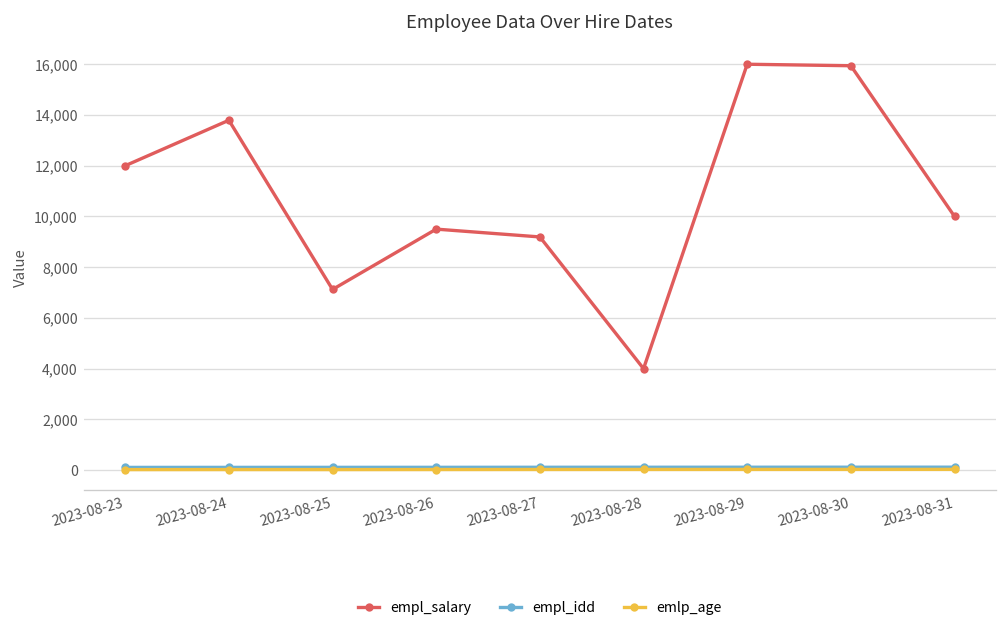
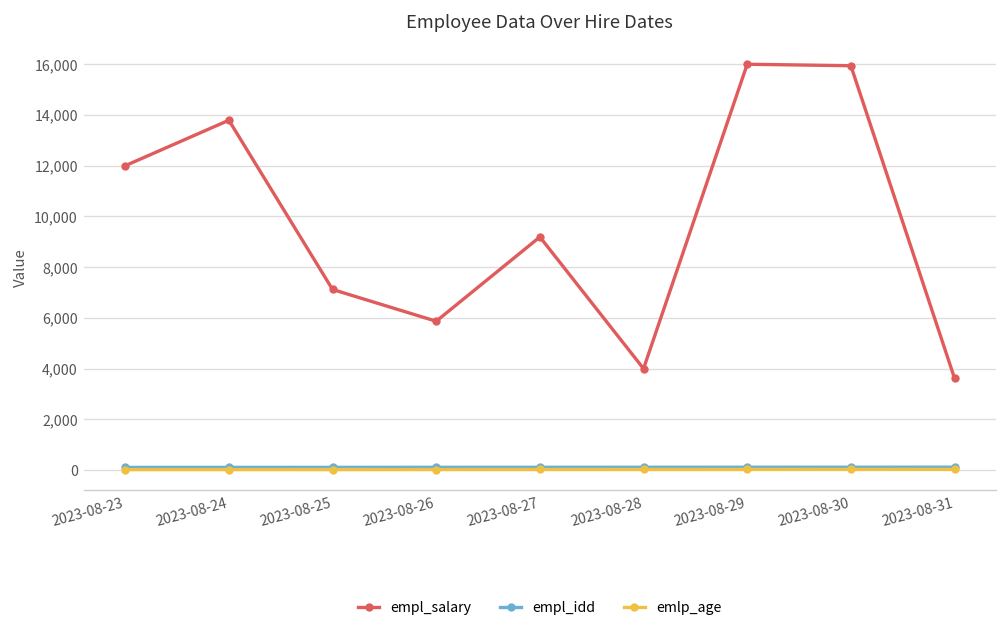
  {
    "empl_salary": {
      "2023-08-23": "12,000",
      "2023-08-24": "13,800",
      "2023-08-25": "7,100",
-     "2023-08-26": "9,500",
+     "2023-08-26": "5,900",
      "2023-08-27": "9,200",
      "2023-08-28": "4,000",
      "2023-08-29": "16,000",
      "2023-08-30": "15,900",
-     "2023-08-31": "10,000"
+     "2023-08-31": "3,600"
    }
  }
